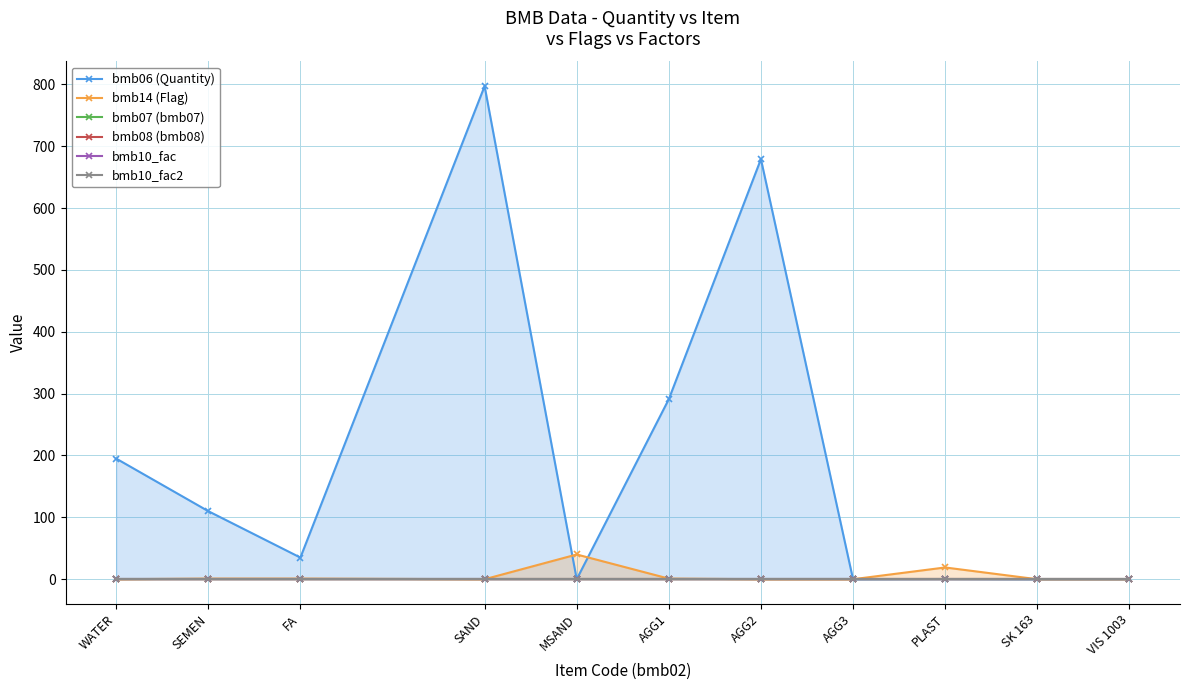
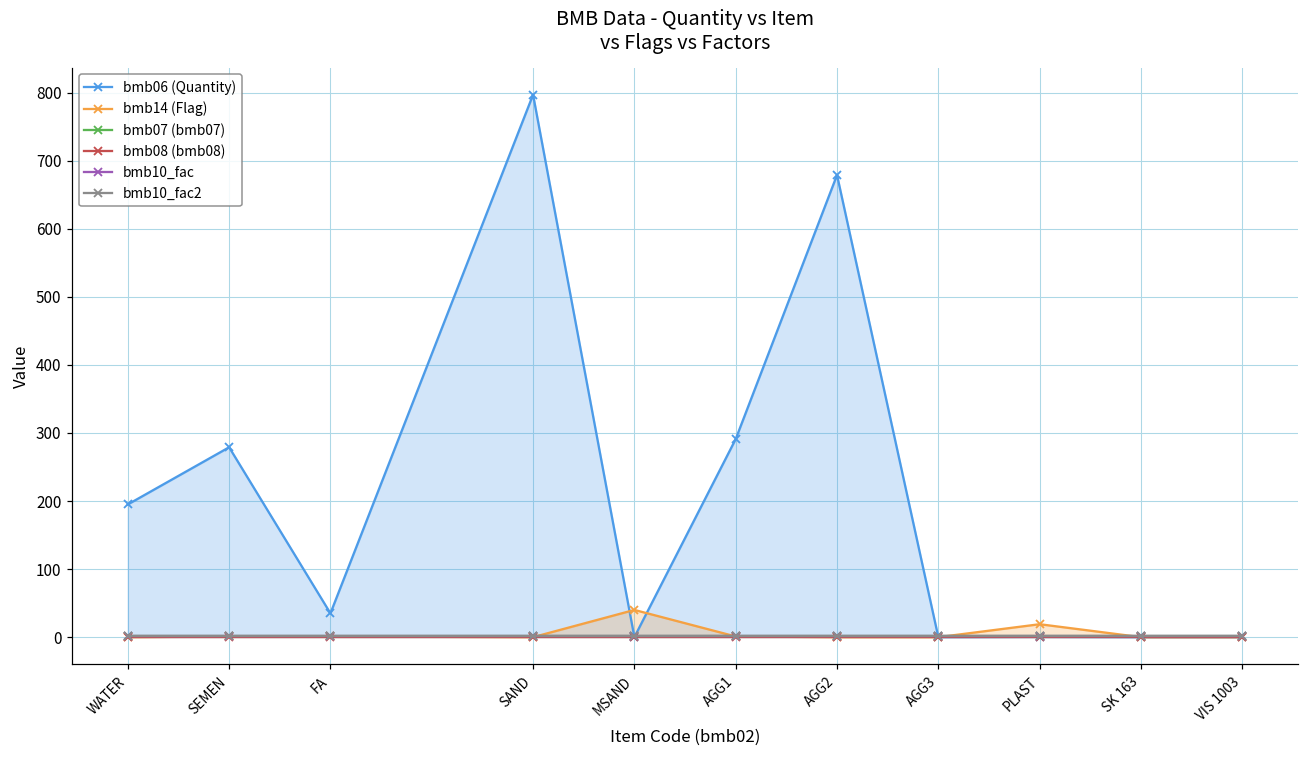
  {
    "bmb06 (Quantity)": {
      "WATER": 200,
-     "SEMEN": 110,
+     "SEMEN": 280,
      "FA": 40,
      "SAND": 800,
      "AGG1": 290,
      "AGG2": 680
    },
    "bmb14 (Flag)": {
      "MSAND": 40,
      "PLAST": 20
    }
  }
